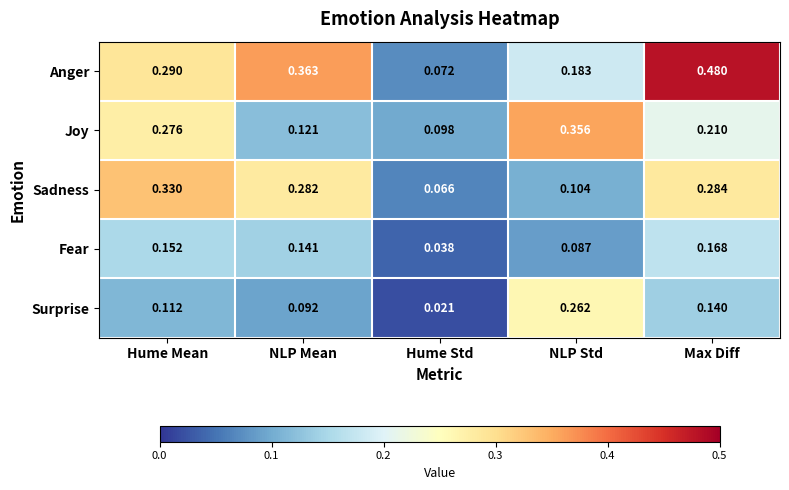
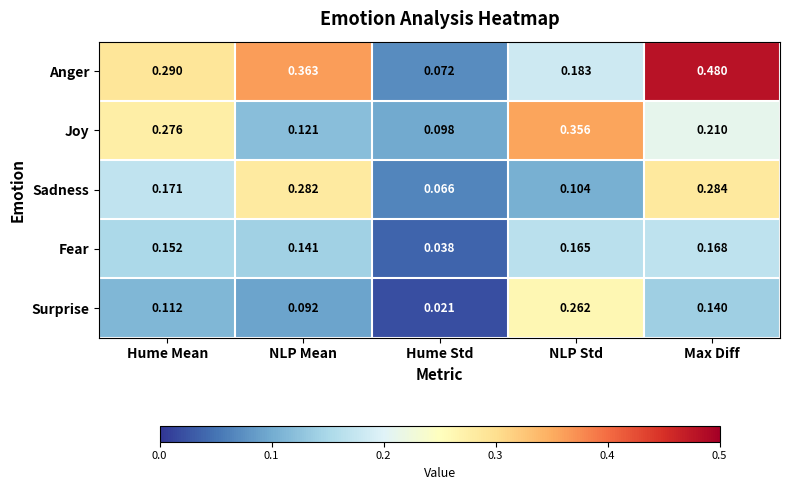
  {
    "Anger": {
      "Hume Mean": 0.290,
      "NLP Mean": 0.363,
      "Hume Std": 0.072,
      "NLP Std": 0.183,
      "Max Diff": 0.480
    },
    "Joy": {
      "Hume Mean": 0.276,
      "NLP Mean": 0.121,
      "Hume Std": 0.098,
      "NLP Std": 0.356,
      "Max Diff": 0.210
    },
    "Sadness": {
-     "Hume Mean": 0.330,
+     "Hume Mean": 0.171,
      "NLP Mean": 0.282,
      "Hume Std": 0.066,
      "NLP Std": 0.104,
      "Max Diff": 0.284
    },
    "Fear": {
      "Hume Mean": 0.152,
      "NLP Mean": 0.141,
      "Hume Std": 0.038,
-     "NLP Std": 0.087,
+     "NLP Std": 0.165,
      "Max Diff": 0.168
    },
    "Surprise": {
      "Hume Mean": 0.112,
      "NLP Mean": 0.092,
      "Hume Std": 0.021,
      "NLP Std": 0.262,
      "Max Diff": 0.140
    }
  }
